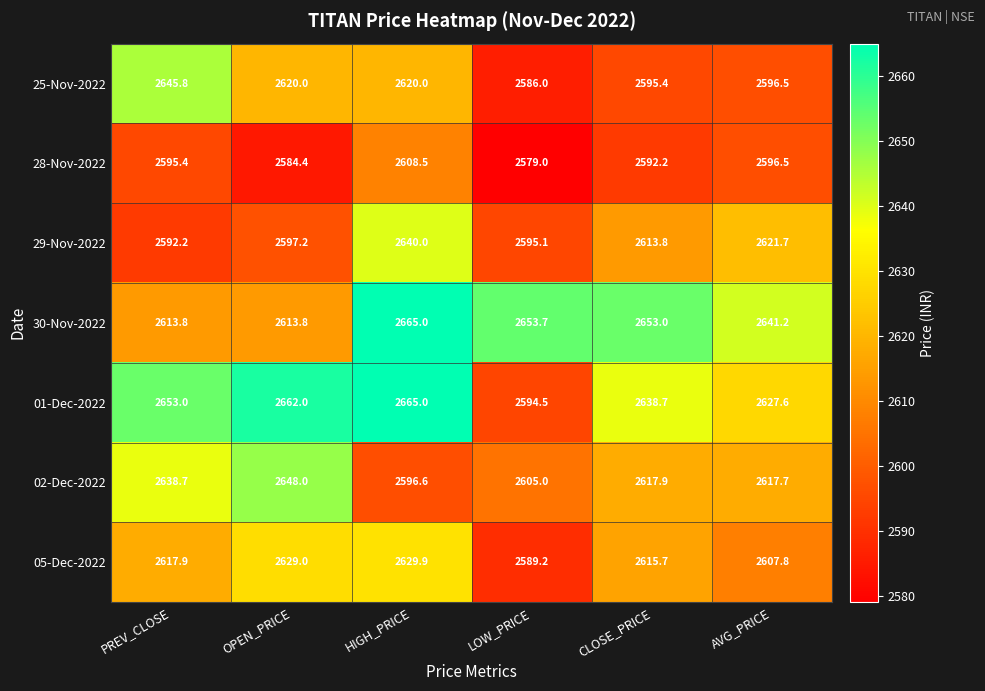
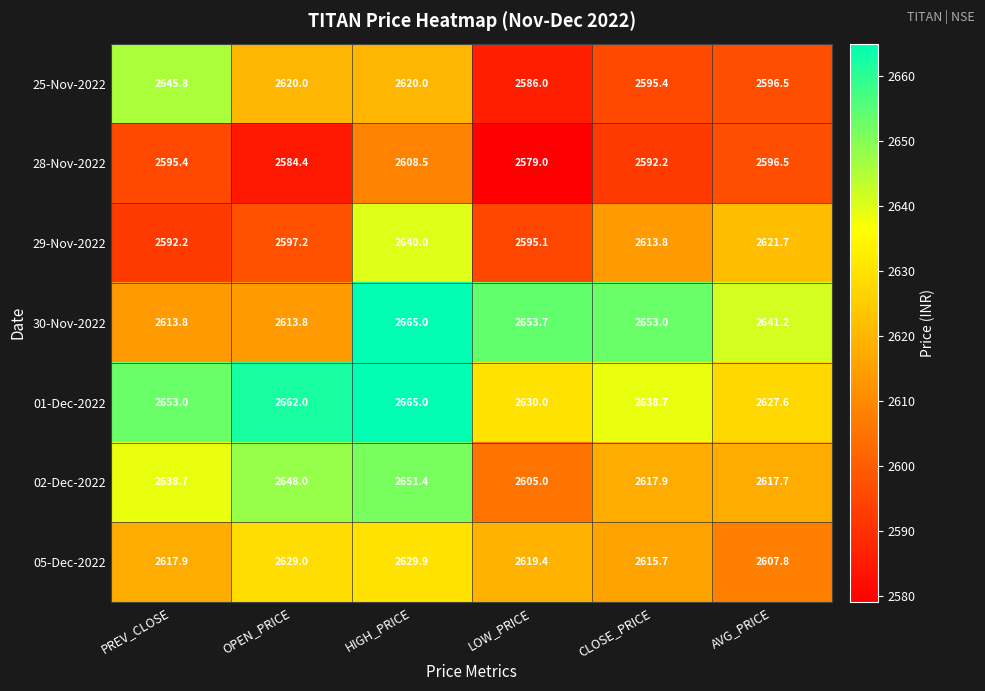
  {
    "25-Nov-2022": {
      "PREV_CLOSE": 2645.8,
      "OPEN_PRICE": 2620.0,
      "HIGH_PRICE": 2620.0,
      "LOW_PRICE": 2586.0,
      "CLOSE_PRICE": 2595.4,
      "AVG_PRICE": 2596.5
    },
    "28-Nov-2022": {
      "PREV_CLOSE": 2595.4,
      "OPEN_PRICE": 2584.4,
      "HIGH_PRICE": 2608.5,
      "LOW_PRICE": 2579.0,
      "CLOSE_PRICE": 2592.2,
      "AVG_PRICE": 2596.5
    },
    "29-Nov-2022": {
      "PREV_CLOSE": 2592.2,
      "OPEN_PRICE": 2597.2,
      "HIGH_PRICE": 2640.0,
      "LOW_PRICE": 2595.1,
      "CLOSE_PRICE": 2613.8,
      "AVG_PRICE": 2621.7
    },
    "30-Nov-2022": {
      "PREV_CLOSE": 2613.8,
      "OPEN_PRICE": 2613.8,
      "HIGH_PRICE": 2665.0,
      "LOW_PRICE": 2653.7,
      "CLOSE_PRICE": 2653.0,
      "AVG_PRICE": 2641.2
    },
    "01-Dec-2022": {
      "PREV_CLOSE": 2653.0,
      "OPEN_PRICE": 2662.0,
      "HIGH_PRICE": 2665.0,
-     "LOW_PRICE": 2594.5,
+     "LOW_PRICE": 2630.0,
      "CLOSE_PRICE": 2638.7,
      "AVG_PRICE": 2627.6
    },
    "02-Dec-2022": {
      "PREV_CLOSE": 2638.7,
      "OPEN_PRICE": 2648.0,
-     "HIGH_PRICE": 2596.6,
+     "HIGH_PRICE": 2651.4,
      "LOW_PRICE": 2605.0,
      "CLOSE_PRICE": 2617.9,
      "AVG_PRICE": 2617.7
    },
    "05-Dec-2022": {
      "PREV_CLOSE": 2617.9,
      "OPEN_PRICE": 2629.0,
      "HIGH_PRICE": 2629.9,
-     "LOW_PRICE": 2589.2,
+     "LOW_PRICE": 2619.4,
      "CLOSE_PRICE": 2615.7,
      "AVG_PRICE": 2607.8
    }
  }
